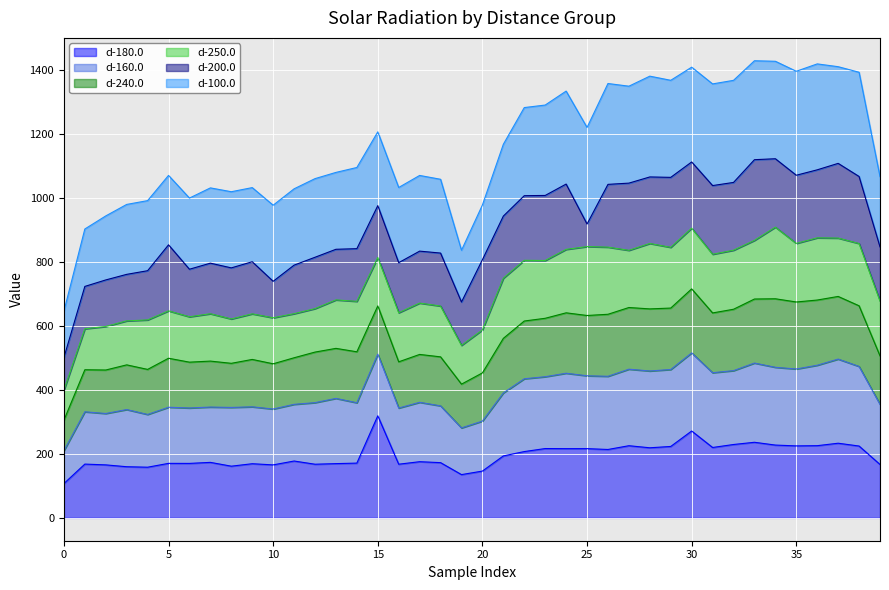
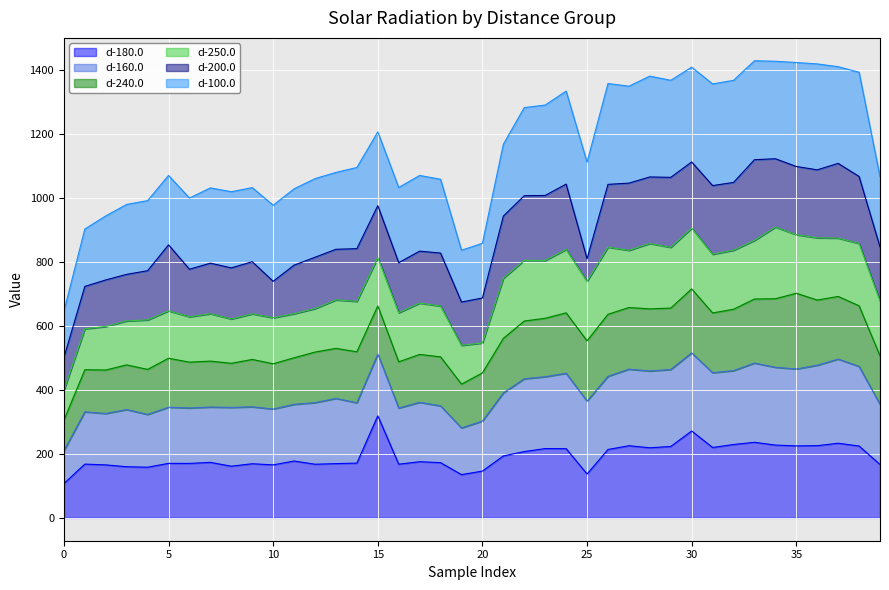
  {
    "d-180.0": {
      "0": 110,
      "5": 170,
      "10": 170,
      "15": 320,
      "20": 150,
-     "25": 220,
+     "25": 140,
      "30": 270,
      "35": 220
    },
    "d-240.0": {
      "0": 100,
      "5": 150,
      "10": 140,
      "15": 150,
      "20": 150,
      "25": 190,
      "30": 200,
-     "35": 210
+     "35": 240
    },
    "d-250.0": {
      "0": 90,
      "5": 150,
      "10": 140,
      "15": 150,
-     "20": 130,
-     "25": 220,
+     "20": 90,
+     "25": 190,
      "30": 190,
      "35": 180
    },
    "d-200.0": {
      "0": 100,
      "5": 210,
      "10": 110,
      "15": 160,
-     "20": 220,
+     "20": 140,
      "25": 70,
      "30": 210,
      "35": 210
    }
  }
